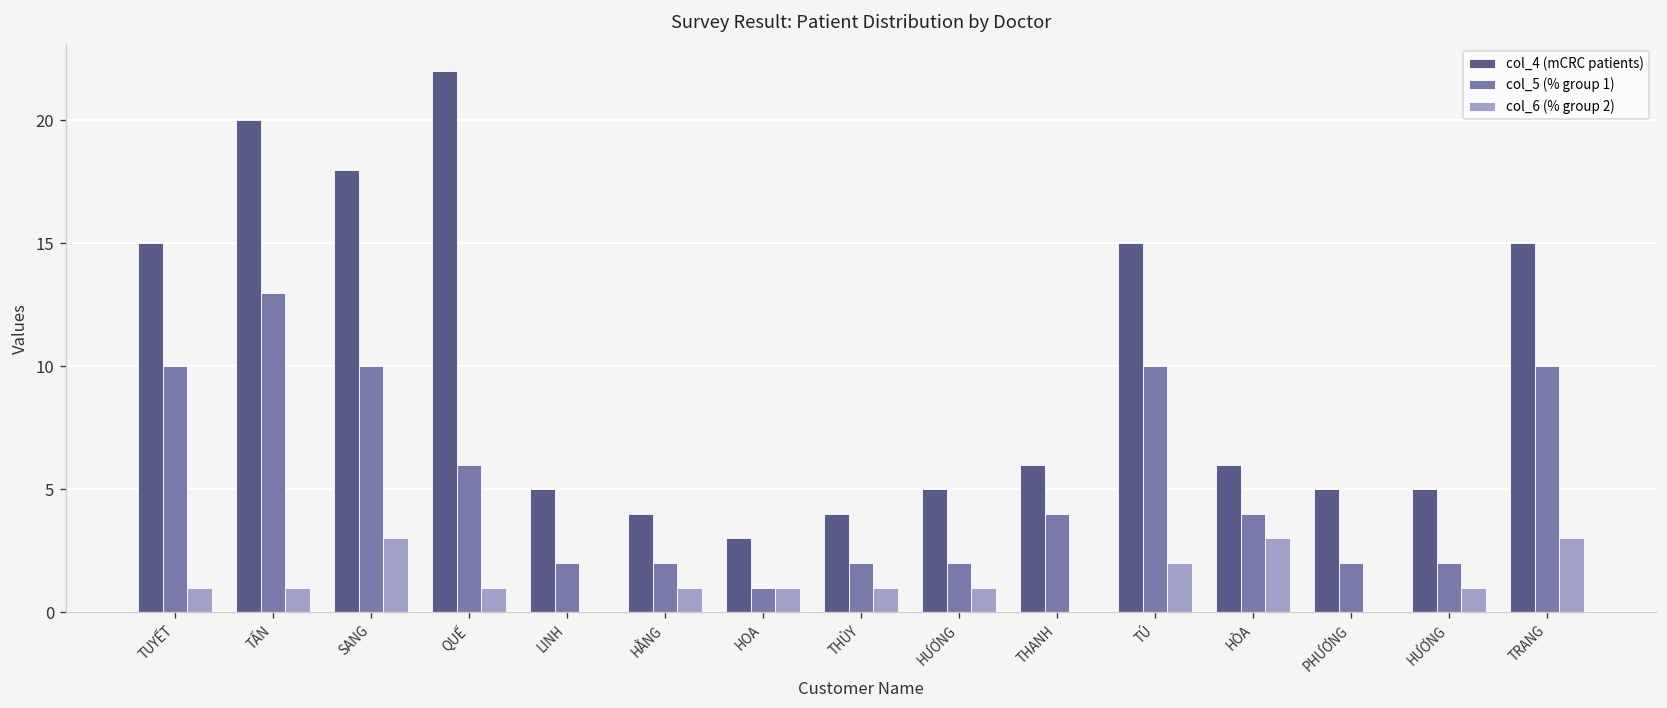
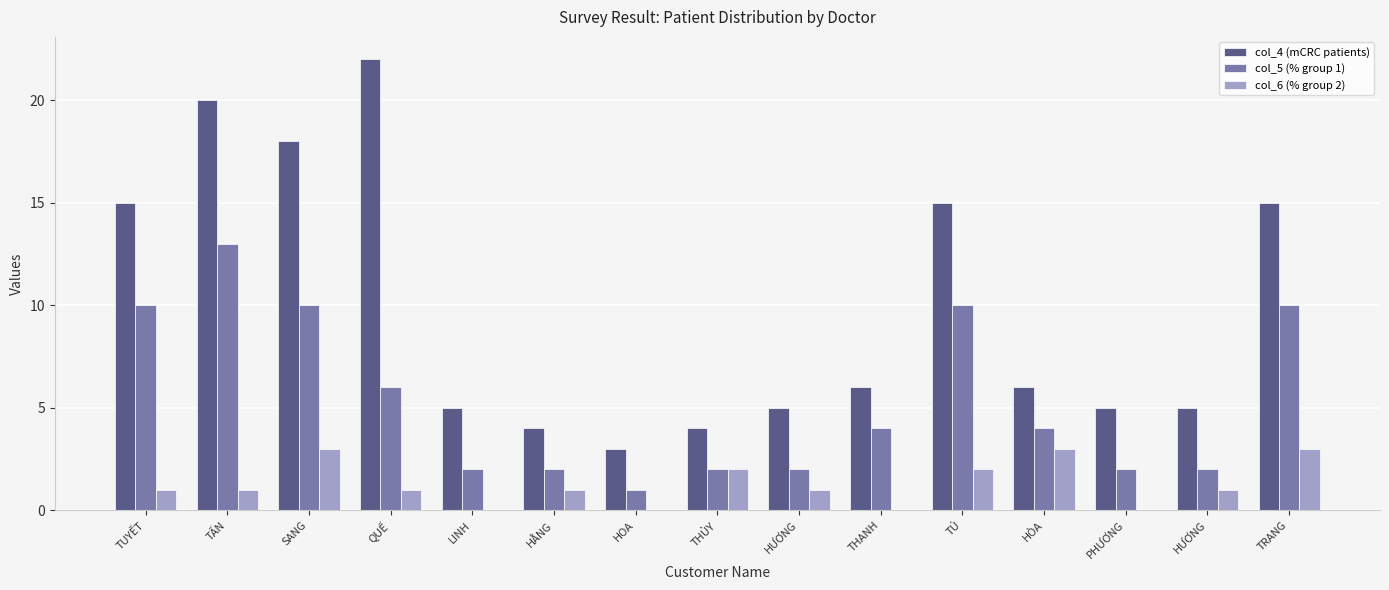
  {
    "col_6 (% group 2)": {
      "TUYẾT": 1,
      "TẤN": 1,
      "SANG": 3,
      "QUẾ": 1,
      "LINH": 0,
      "HẰNG": 1,
-     "HOA": 1,
-     "THỦY": 1,
+     "HOA": 0,
+     "THỦY": 2,
      "THANH": 0,
      "TÚ": 2,
      "HÒA": 3,
      "PHƯƠNG": 0,
      "TRANG": 3
    }
  }
